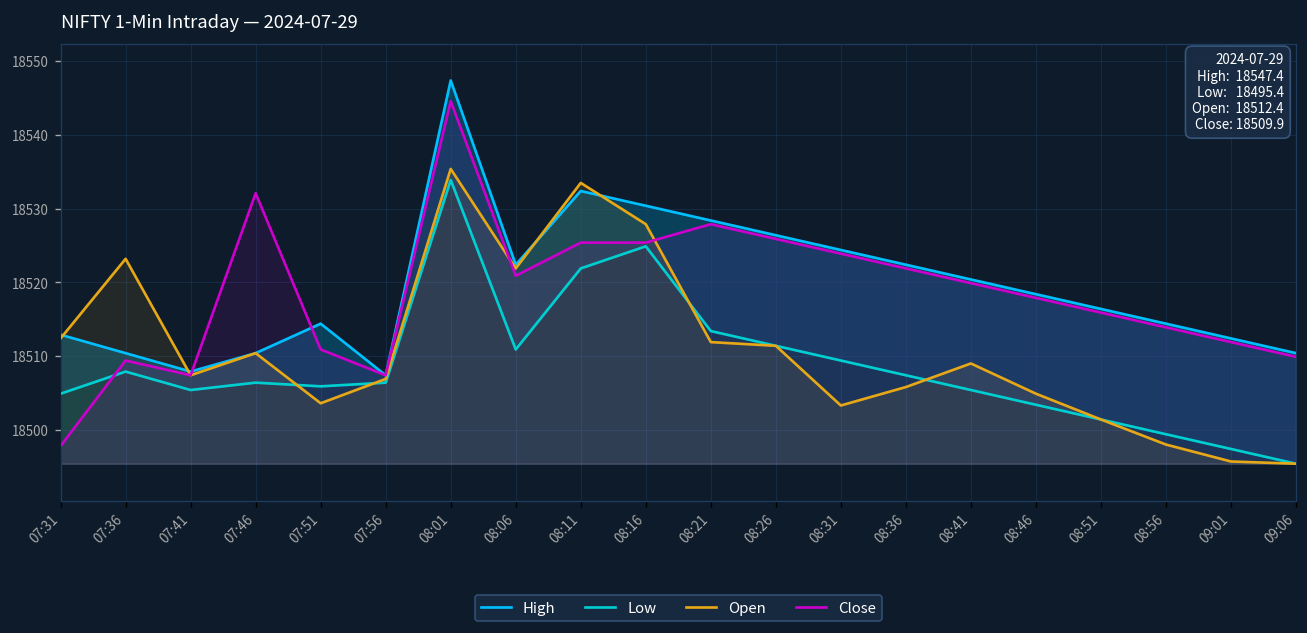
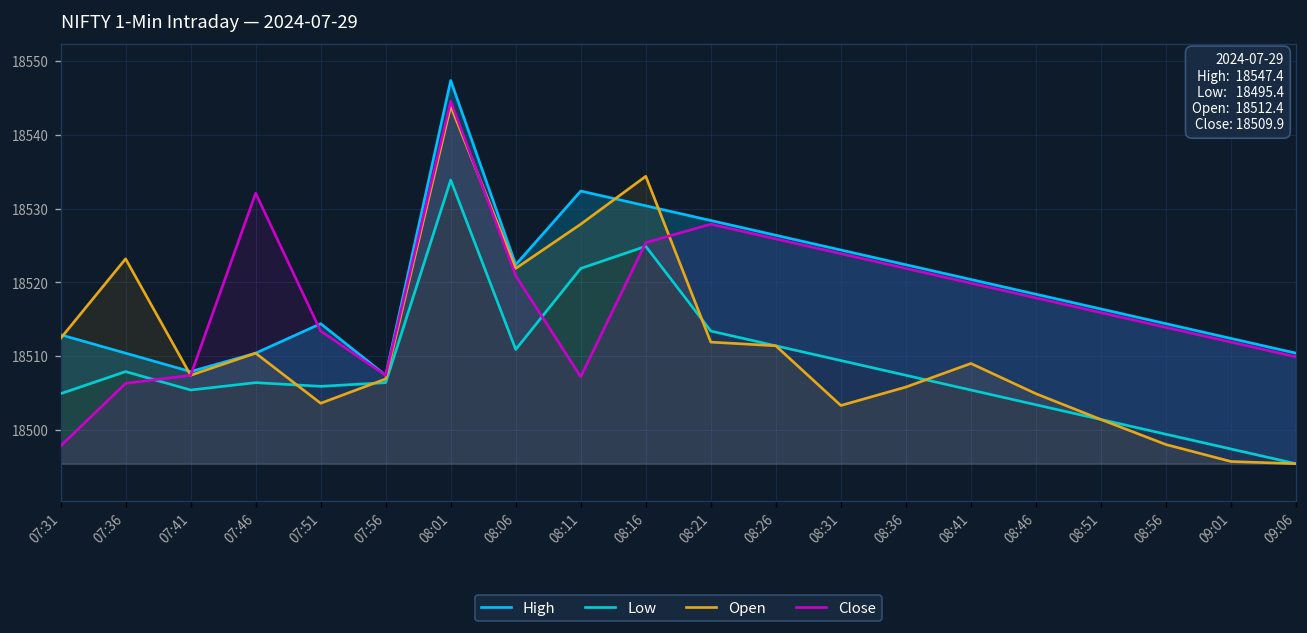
  {
    "Open": {
      "07:31": 18512,
      "07:36": 18523,
      "07:51": 18504,
      "07:56": 18507,
-     "08:01": 18535,
+     "08:01": 18544,
      "08:06": 18522,
-     "08:11": 18534,
-     "08:16": 18528,
+     "08:11": 18528,
+     "08:16": 18534,
      "08:21": 18512,
      "08:31": 18503,
      "08:36": 18506,
      "08:41": 18509,
      "08:46": 18505,
      "08:56": 18498,
      "09:01": 18496
    },
    "Close": {
      "07:31": 18498,
-     "07:36": 18509,
+     "07:36": 18506,
      "07:46": 18532,
-     "07:51": 18511,
+     "07:51": 18513,
      "08:01": 18545,
      "08:06": 18521,
-     "08:11": 18525,
+     "08:11": 18507,
      "08:16": 18525,
      "08:21": 18528,
      "08:26": 18526,
      "08:31": 18524,
      "08:36": 18522,
      "08:41": 18520,
      "08:46": 18518,
      "08:51": 18516,
      "08:56": 18514,
      "09:01": 18512,
      "09:06": 18510
    }
  }
